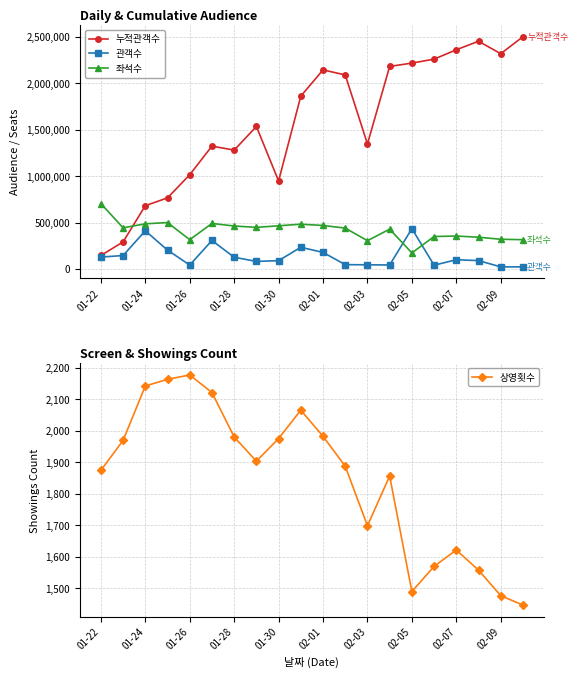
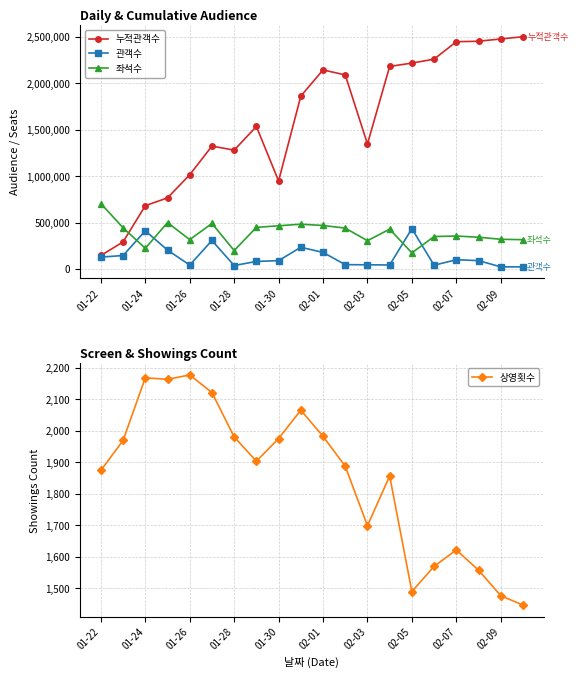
  {
    "Daily & Cumulative Audience": {
      "누적관객수": {
        "01-24": "700,000",
        "01-26": "1,000,000",
        "01-28": "1,300,000",
        "01-30": "900,000",
        "02-01": "2,100,000",
        "02-03": "1,300,000",
        "02-05": "2,200,000",
-       "02-07": "2,360,000",
-       "02-09": "2,300,000"
+       "02-07": "2,450,000",
+       "02-09": "2,500,000"
      },
      "관객수": {
        "01-24": "400,000",
        "01-26": "0",
-       "01-28": "100,000",
+       "01-28": "0",
        "01-30": "100,000",
        "02-01": "200,000",
        "02-03": "0",
        "02-05": "400,000",
        "02-07": "100,000",
        "02-09": "0"
      },
      "좌석수": {
        "01-22": "700,000",
-       "01-24": "500,000",
+       "01-24": "200,000",
        "01-26": "300,000",
-       "01-28": "500,000",
+       "01-28": "200,000",
        "01-30": "500,000",
        "02-01": "500,000",
        "02-03": "300,000",
        "02-05": "200,000",
        "02-07": "400,000",
        "02-09": "300,000"
      }
    },
    "Screen & Showings Count": {
      "01-22": "1,880",
-     "01-24": "2,140",
+     "01-24": "2,170",
      "01-26": "2,180",
      "01-28": "1,980",
      "01-30": "1,980",
      "02-01": "1,980",
      "02-03": "1,700",
      "02-05": "1,490",
      "02-07": "1,620",
      "02-09": "1,480"
    }
  }
